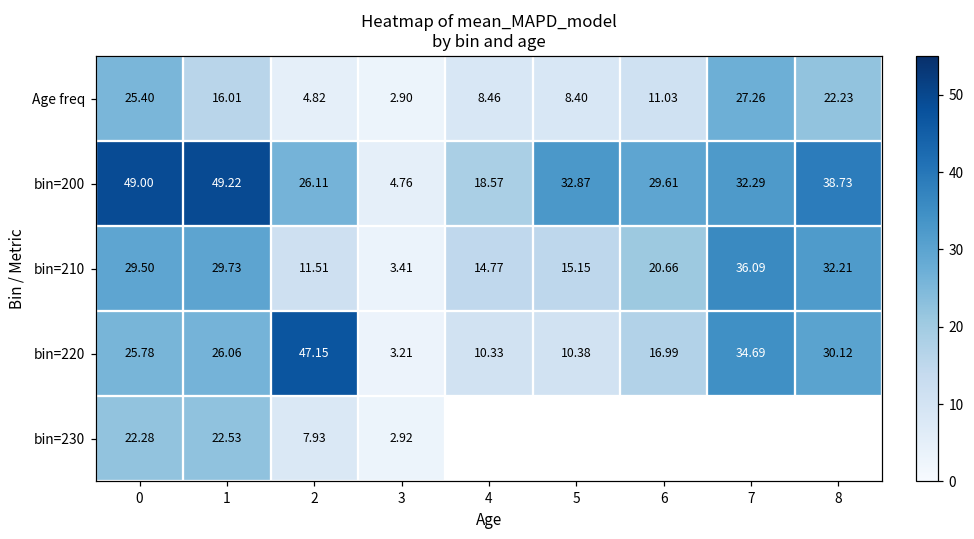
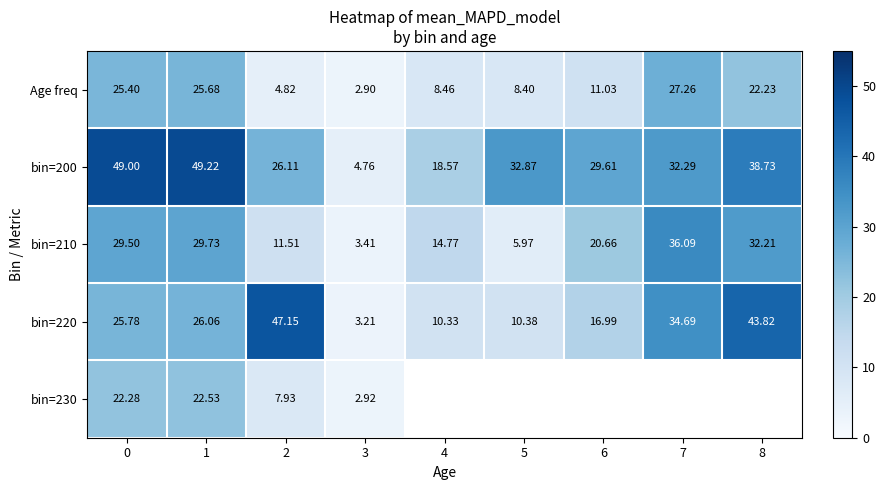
  {
    "Age freq": {
      "0": 25.40,
-     "1": 16.01,
+     "1": 25.68,
      "2": 4.82,
      "3": 2.90,
      "4": 8.46,
      "5": 8.40,
      "6": 11.03,
      "7": 27.26,
      "8": 22.23
    },
    "bin=200": {
      "0": 49.00,
      "1": 49.22,
      "2": 26.11,
      "3": 4.76,
      "4": 18.57,
      "5": 32.87,
      "6": 29.61,
      "7": 32.29,
      "8": 38.73
    },
    "bin=210": {
      "0": 29.50,
      "1": 29.73,
      "2": 11.51,
      "3": 3.41,
      "4": 14.77,
-     "5": 15.15,
+     "5": 5.97,
      "6": 20.66,
      "7": 36.09,
      "8": 32.21
    },
    "bin=220": {
      "0": 25.78,
      "1": 26.06,
      "2": 47.15,
      "3": 3.21,
      "4": 10.33,
      "5": 10.38,
      "6": 16.99,
      "7": 34.69,
-     "8": 30.12
+     "8": 43.82
    },
    "bin=230": {
      "0": 22.28,
      "1": 22.53,
      "2": 7.93,
      "3": 2.92
    }
  }
